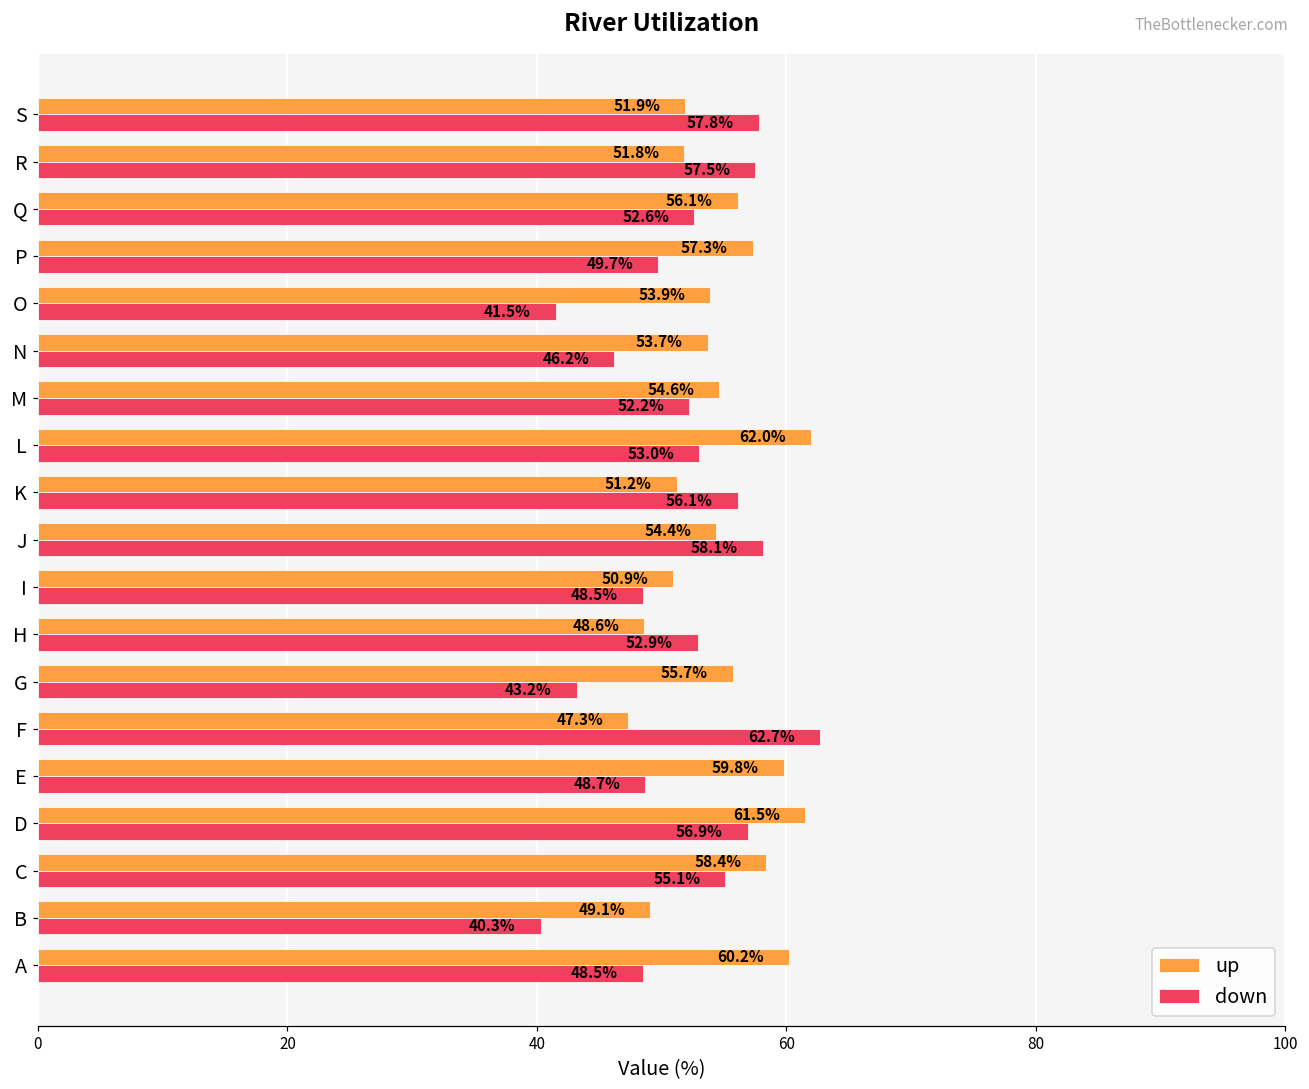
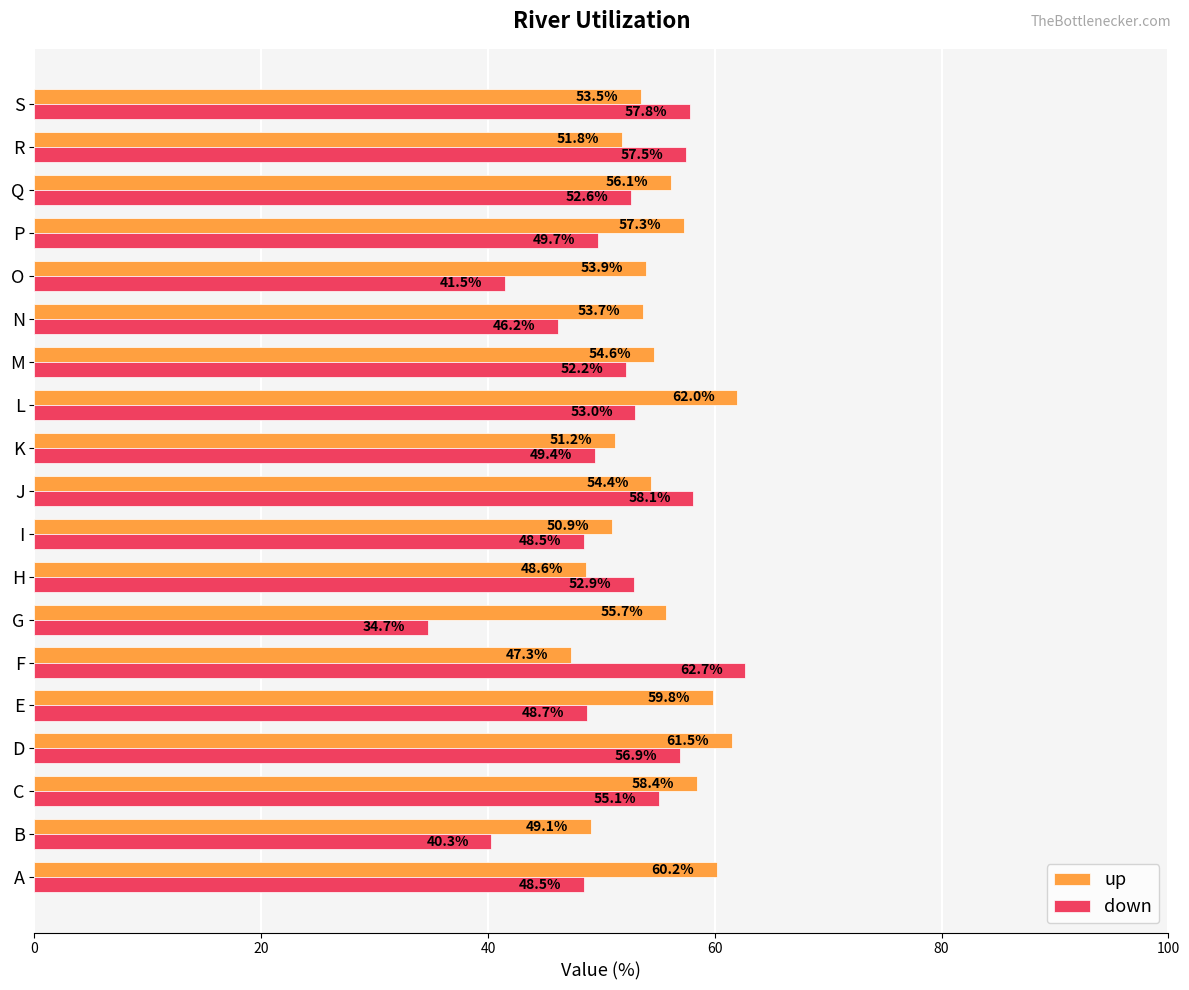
  {
    "up": {
-     "S": "51.9%",
+     "S": "53.5%",
      "R": "51.8%",
      "Q": "56.1%",
      "P": "57.3%",
      "O": "53.9%",
      "N": "53.7%",
      "M": "54.6%",
      "L": "62.0%",
      "K": "51.2%",
      "J": "54.4%",
      "I": "50.9%",
      "H": "48.6%",
      "G": "55.7%",
      "F": "47.3%",
      "E": "59.8%",
      "D": "61.5%",
      "C": "58.4%",
      "B": "49.1%",
      "A": "60.2%"
    },
    "down": {
      "S": "57.8%",
      "R": "57.5%",
      "Q": "52.6%",
      "P": "49.7%",
      "O": "41.5%",
      "N": "46.2%",
      "M": "52.2%",
      "L": "53.0%",
-     "K": "56.1%",
+     "K": "49.4%",
      "J": "58.1%",
      "I": "48.5%",
      "H": "52.9%",
-     "G": "43.2%",
+     "G": "34.7%",
      "F": "62.7%",
      "E": "48.7%",
      "D": "56.9%",
      "C": "55.1%",
      "B": "40.3%",
      "A": "48.5%"
    }
  }
